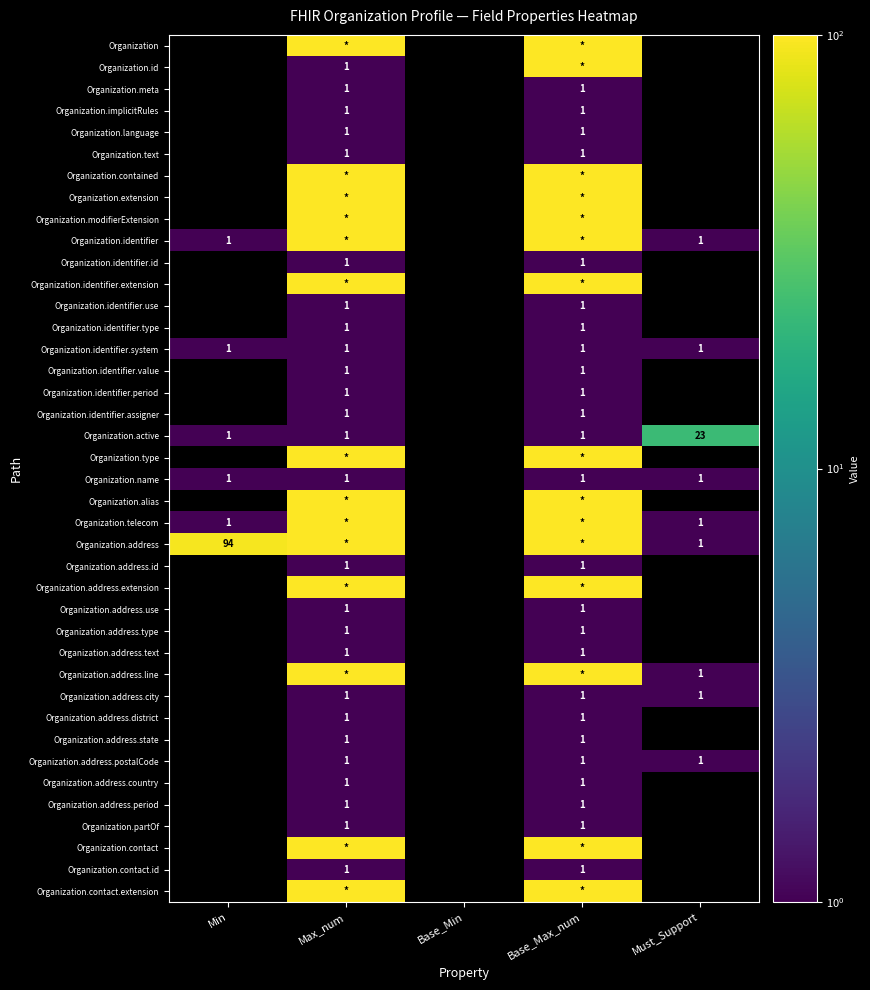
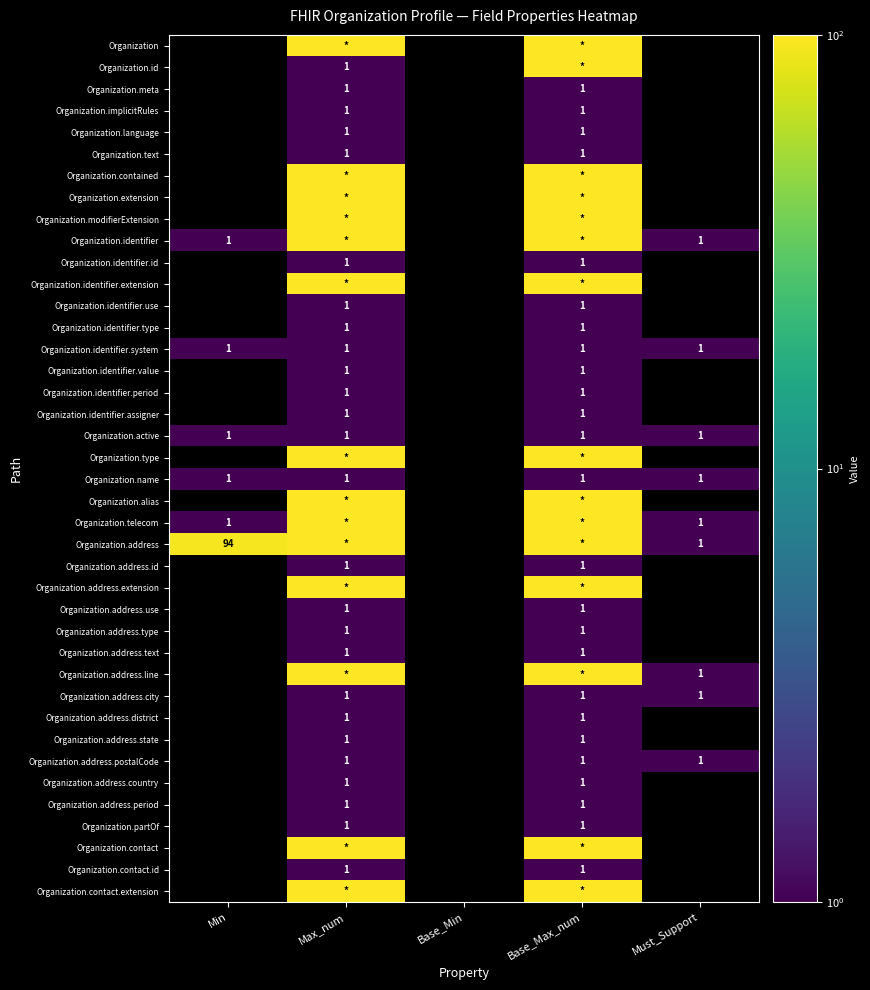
  {
    "Organization.id": {
      "Max_num": 1
    },
    "Organization.meta": {
      "Max_num": 1,
      "Base_Max_num": 1
    },
    "Organization.implicitRules": {
      "Max_num": 1,
      "Base_Max_num": 1
    },
    "Organization.language": {
      "Max_num": 1,
      "Base_Max_num": 1
    },
    "Organization.text": {
      "Max_num": 1,
      "Base_Max_num": 1
    },
    "Organization.identifier": {
      "Min": 1,
      "Must_Support": 1
    },
    "Organization.identifier.id": {
      "Max_num": 1,
      "Base_Max_num": 1
    },
    "Organization.identifier.use": {
      "Max_num": 1,
      "Base_Max_num": 1
    },
    "Organization.identifier.type": {
      "Max_num": 1,
      "Base_Max_num": 1
    },
    "Organization.identifier.system": {
      "Min": 1,
      "Max_num": 1,
      "Base_Max_num": 1,
      "Must_Support": 1
    },
    "Organization.identifier.value": {
      "Max_num": 1,
      "Base_Max_num": 1
    },
    "Organization.identifier.period": {
      "Max_num": 1,
      "Base_Max_num": 1
    },
    "Organization.identifier.assigner": {
      "Max_num": 1,
      "Base_Max_num": 1
    },
    "Organization.active": {
      "Min": 1,
      "Max_num": 1,
      "Base_Max_num": 1,
-     "Must_Support": 23
+     "Must_Support": 1
    },
    "Organization.name": {
      "Min": 1,
      "Max_num": 1,
      "Base_Max_num": 1,
      "Must_Support": 1
    },
    "Organization.telecom": {
      "Min": 1,
      "Must_Support": 1
    },
    "Organization.address": {
      "Min": 94,
      "Must_Support": 1
    },
    "Organization.address.id": {
      "Max_num": 1,
      "Base_Max_num": 1
    },
    "Organization.address.use": {
      "Max_num": 1,
      "Base_Max_num": 1
    },
    "Organization.address.type": {
      "Max_num": 1,
      "Base_Max_num": 1
    },
    "Organization.address.text": {
      "Max_num": 1,
      "Base_Max_num": 1
    },
    "Organization.address.line": {
      "Must_Support": 1
    },
    "Organization.address.city": {
      "Max_num": 1,
      "Base_Max_num": 1,
      "Must_Support": 1
    },
    "Organization.address.district": {
      "Max_num": 1,
      "Base_Max_num": 1
    },
    "Organization.address.state": {
      "Max_num": 1,
      "Base_Max_num": 1
    },
    "Organization.address.postalCode": {
      "Max_num": 1,
      "Base_Max_num": 1,
      "Must_Support": 1
    },
    "Organization.address.country": {
      "Max_num": 1,
      "Base_Max_num": 1
    },
    "Organization.address.period": {
      "Max_num": 1,
      "Base_Max_num": 1
    },
    "Organization.partOf": {
      "Max_num": 1,
      "Base_Max_num": 1
    },
    "Organization.contact.id": {
      "Max_num": 1,
      "Base_Max_num": 1
    }
  }
